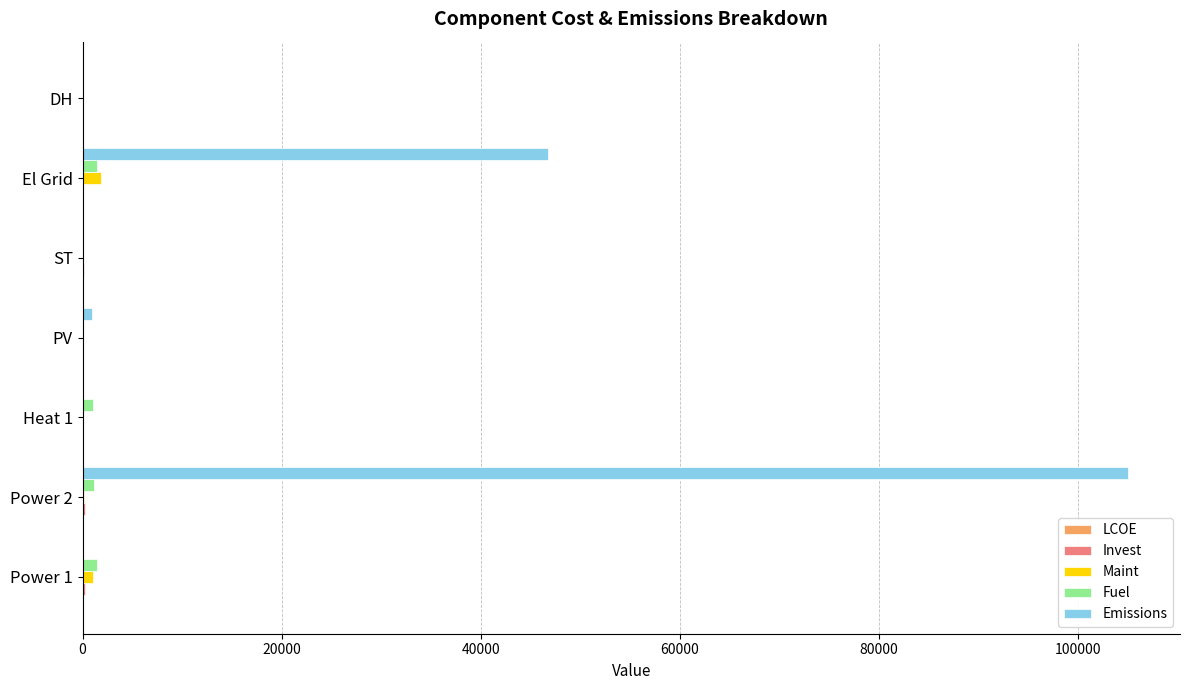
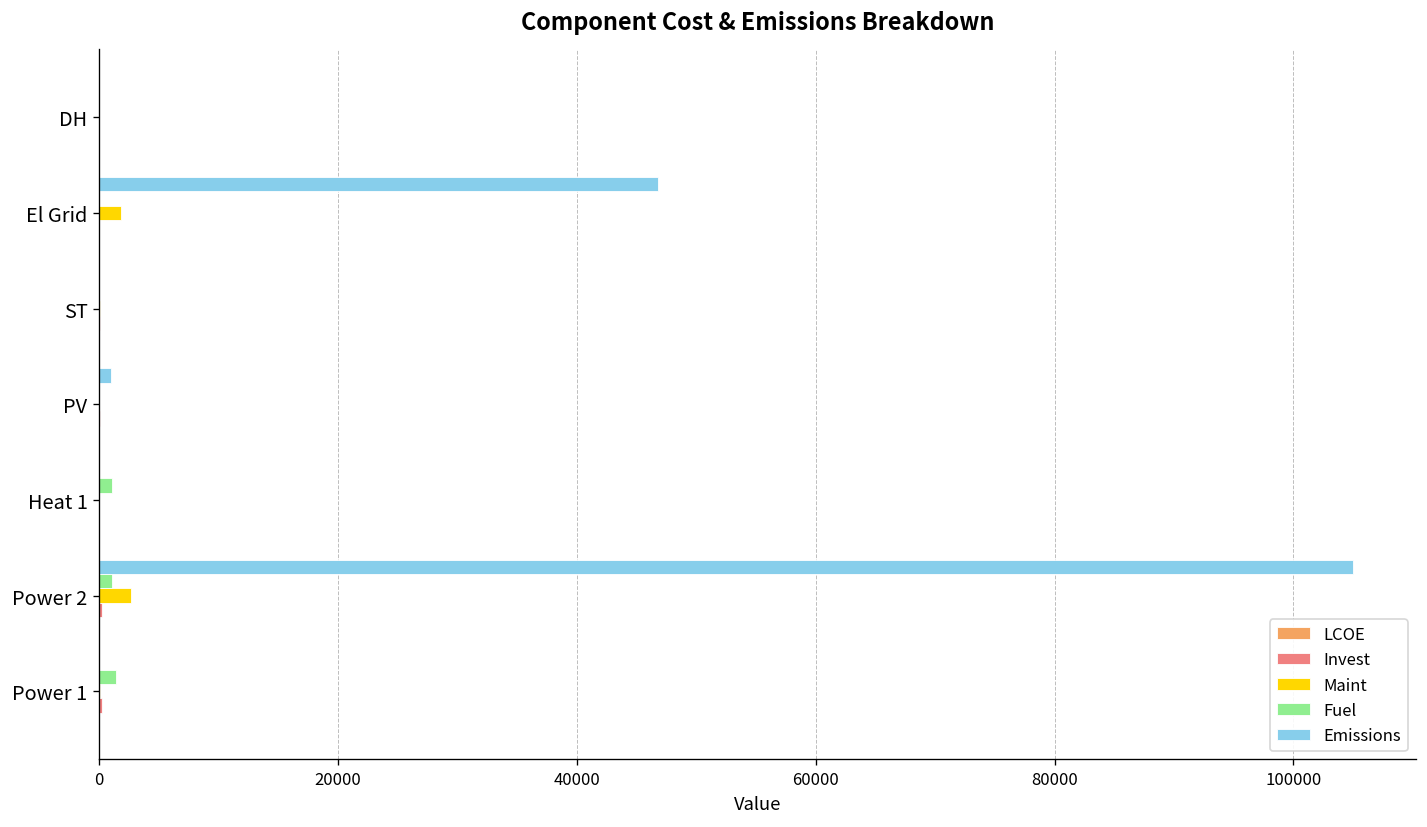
  {
    "Maint": {
      "DH": 0,
      "El Grid": 2000,
      "Heat 1": 0,
-     "Power 2": 0,
-     "Power 1": 1000
+     "Power 2": 3000,
+     "Power 1": 0
    },
    "Fuel": {
      "DH": 0,
-     "El Grid": 1000,
+     "El Grid": 0,
      "ST": 0,
      "PV": 0,
      "Heat 1": 1000,
      "Power 2": 1000,
      "Power 1": 1000
    },
    "Emissions": {
      "DH": 0,
      "El Grid": 47000,
      "ST": 0,
      "PV": 1000,
      "Heat 1": 0,
      "Power 2": 105000,
      "Power 1": 0
    }
  }
